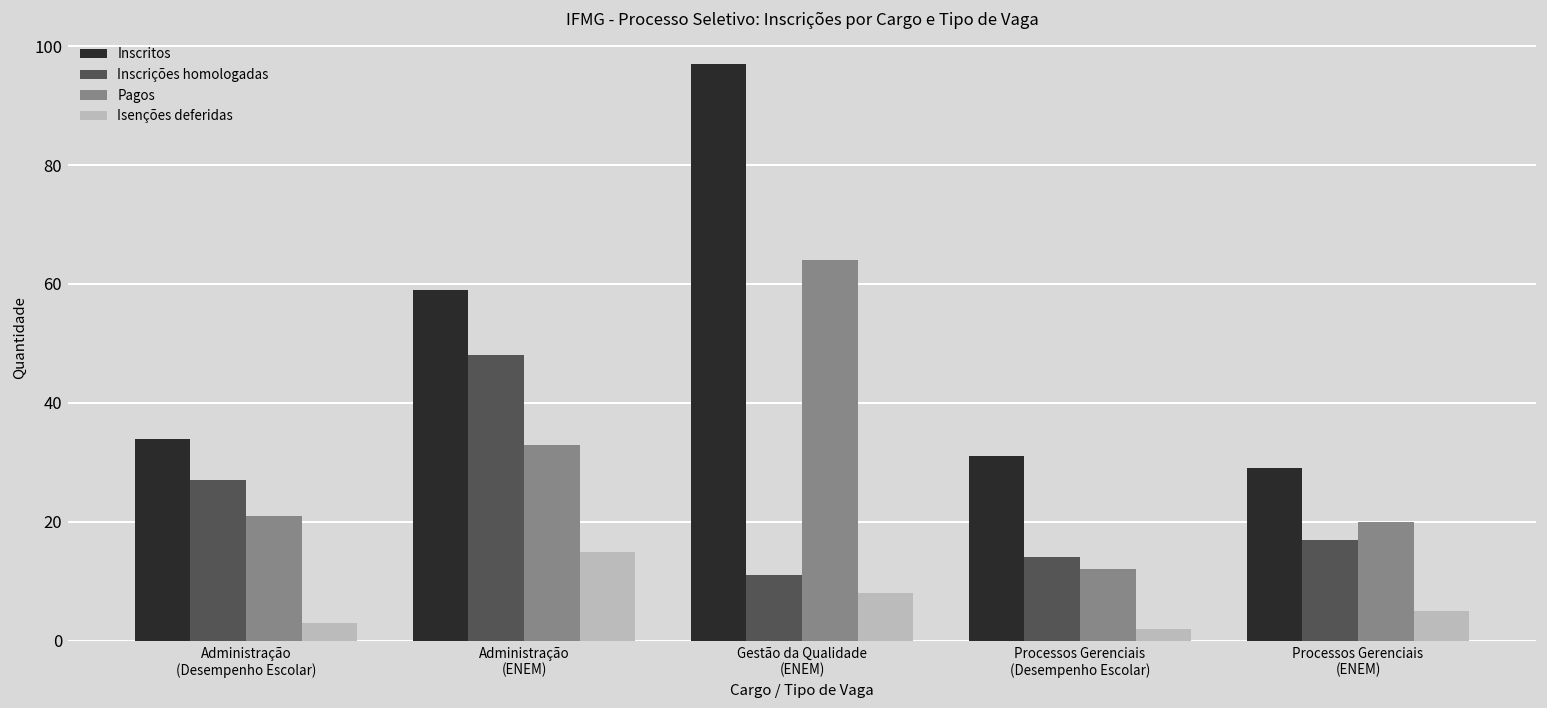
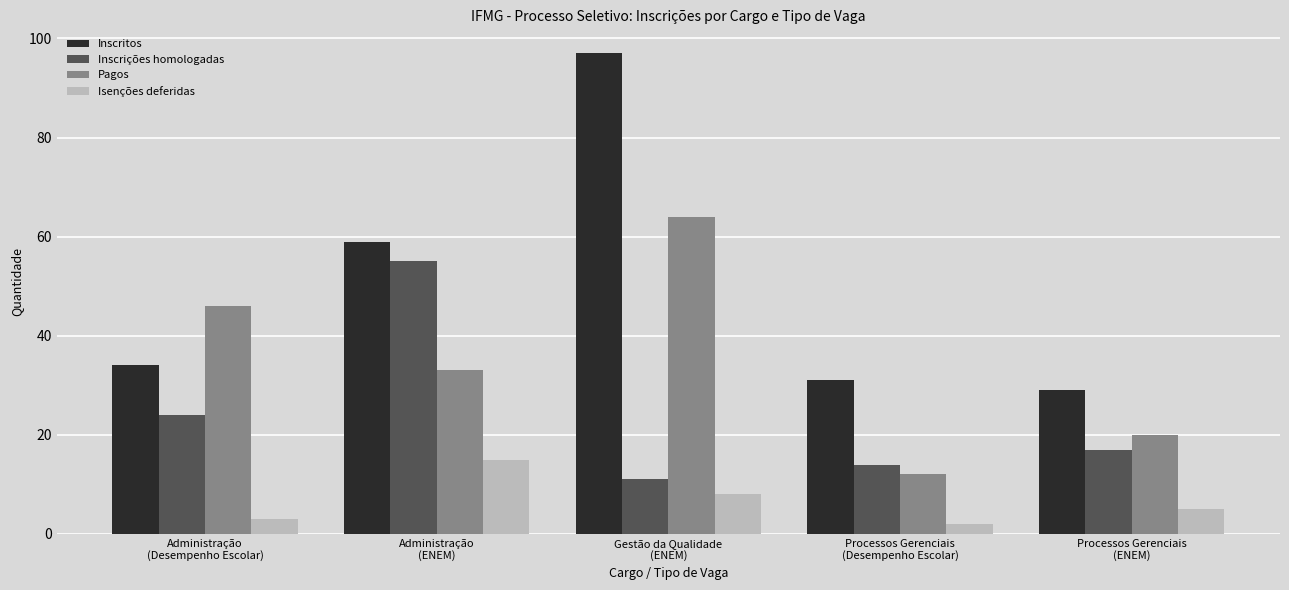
  {
    "Inscritos": {
      "Administração (Desempenho Escolar)": 34,
      "Administração (ENEM)": 59,
      "Gestão da Qualidade (ENEM)": 97,
      "Processos Gerenciais (Desempenho Escolar)": 31,
      "Processos Gerenciais (ENEM)": 29
    },
    "Inscrições homologadas": {
-     "Administração (Desempenho Escolar)": 27,
-     "Administração (ENEM)": 48,
+     "Administração (Desempenho Escolar)": 24,
+     "Administração (ENEM)": 55,
      "Gestão da Qualidade (ENEM)": 11,
      "Processos Gerenciais (Desempenho Escolar)": 14,
      "Processos Gerenciais (ENEM)": 17
    },
    "Pagos": {
-     "Administração (Desempenho Escolar)": 21,
+     "Administração (Desempenho Escolar)": 46,
      "Administração (ENEM)": 33,
      "Gestão da Qualidade (ENEM)": 64,
      "Processos Gerenciais (Desempenho Escolar)": 12,
      "Processos Gerenciais (ENEM)": 20
    },
    "Isenções deferidas": {
      "Administração (Desempenho Escolar)": 3,
      "Administração (ENEM)": 15,
      "Gestão da Qualidade (ENEM)": 8,
      "Processos Gerenciais (Desempenho Escolar)": 2,
      "Processos Gerenciais (ENEM)": 5
    }
  }
